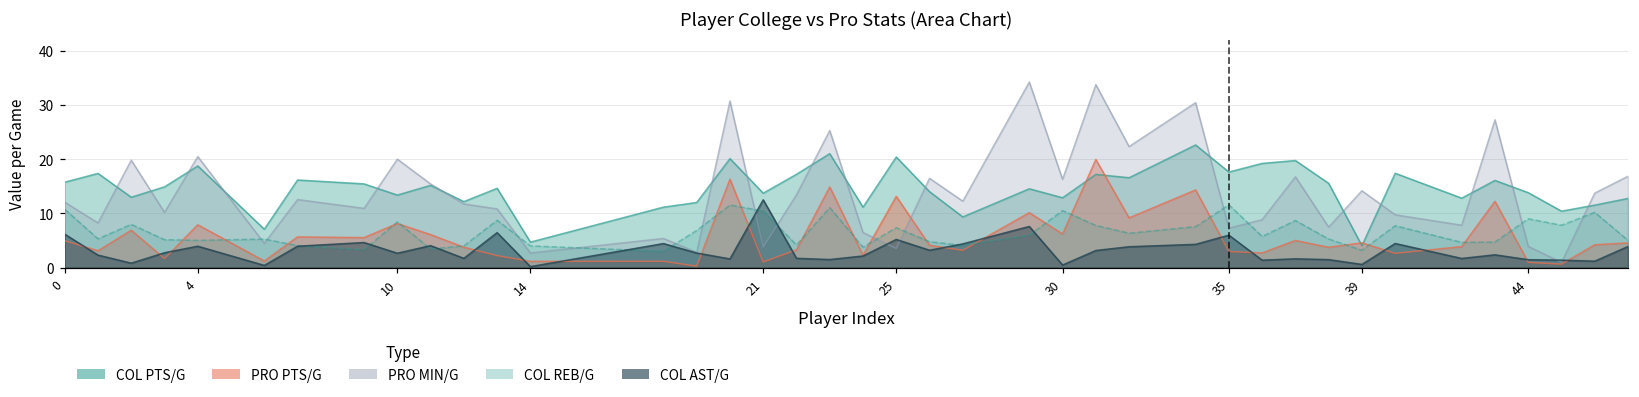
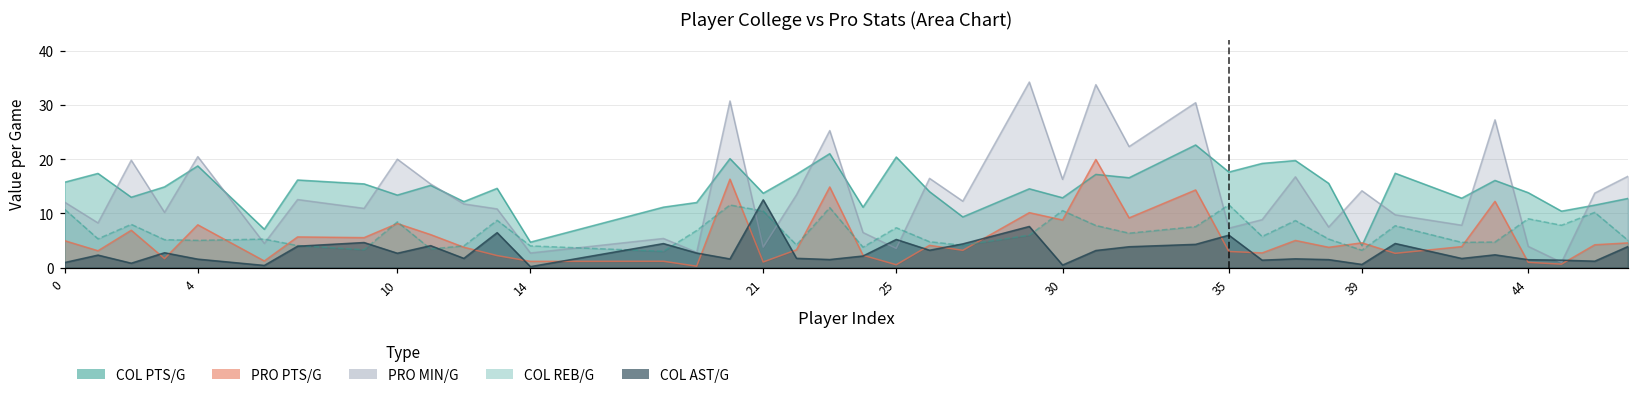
  {
    "PRO PTS/G": {
      "0": 5,
      "4": 8,
      "14": 1,
      "21": 1,
-     "25": 13,
-     "30": 6,
+     "25": 1,
+     "30": 9,
      "35": 3,
      "39": 5
    },
    "COL AST/G": {
-     "0": 6,
-     "4": 4,
+     "0": 1,
+     "4": 2,
      "10": 3,
      "14": 0,
      "21": 13,
      "25": 5,
      "30": 1,
      "35": 6,
      "39": 1
    }
  }
